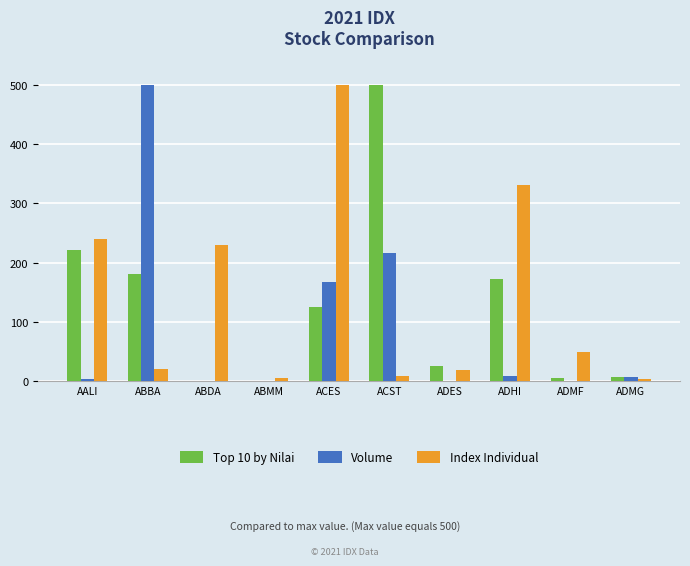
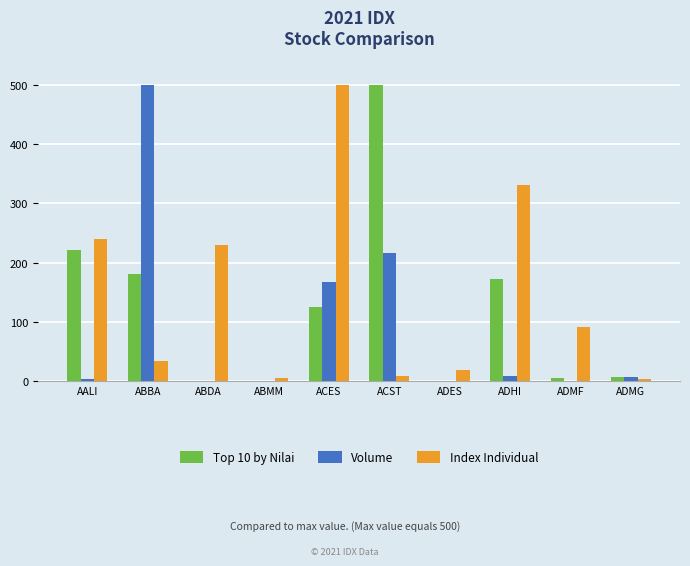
  {
    "Top 10 by Nilai": {
      "AALI": 220,
      "ABBA": 180,
      "ACES": 120,
      "ACST": 500,
-     "ADES": 30,
+     "ADES": 0,
      "ADHI": 170,
      "ADMF": 10,
      "ADMG": 10
    },
    "Volume": {
      "AALI": 0,
      "ABBA": 500,
      "ACES": 170,
      "ACST": 220,
      "ADHI": 10,
      "ADMG": 10
    },
    "Index Individual": {
      "AALI": 240,
-     "ABBA": 20,
+     "ABBA": 30,
      "ABDA": 230,
      "ABMM": 0,
      "ACES": 500,
      "ACST": 10,
      "ADES": 20,
      "ADHI": 330,
-     "ADMF": 50,
+     "ADMF": 90,
      "ADMG": 0
    }
  }
